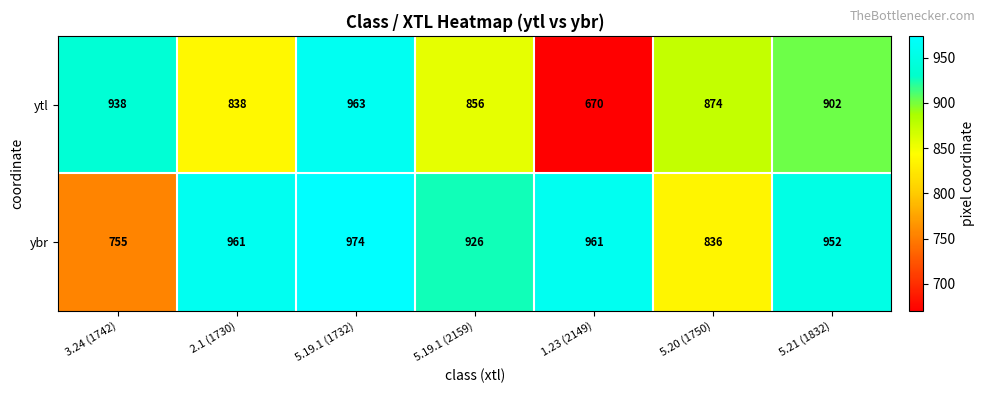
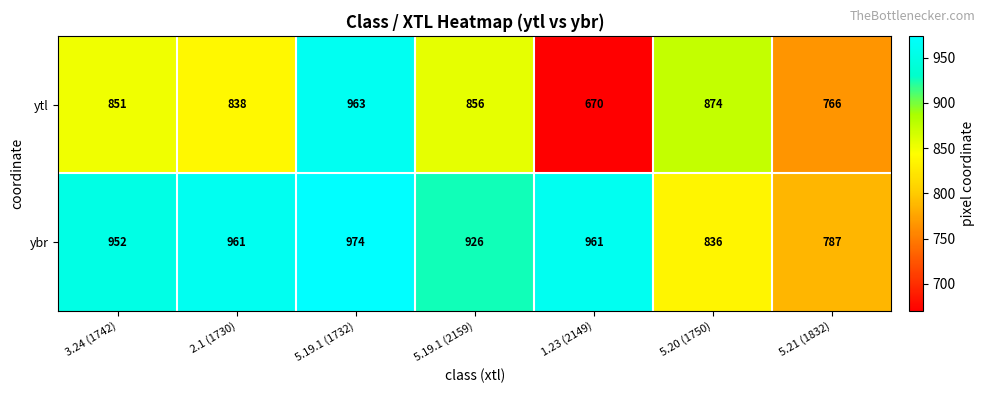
  {
    "ytl": {
-     "3.24 (1742)": 938,
+     "3.24 (1742)": 851,
      "2.1 (1730)": 838,
      "5.19.1 (1732)": 963,
      "5.19.1 (2159)": 856,
      "1.23 (2149)": 670,
      "5.20 (1750)": 874,
-     "5.21 (1832)": 902
+     "5.21 (1832)": 766
    },
    "ybr": {
-     "3.24 (1742)": 755,
+     "3.24 (1742)": 952,
      "2.1 (1730)": 961,
      "5.19.1 (1732)": 974,
      "5.19.1 (2159)": 926,
      "1.23 (2149)": 961,
      "5.20 (1750)": 836,
-     "5.21 (1832)": 952
+     "5.21 (1832)": 787
    }
  }
